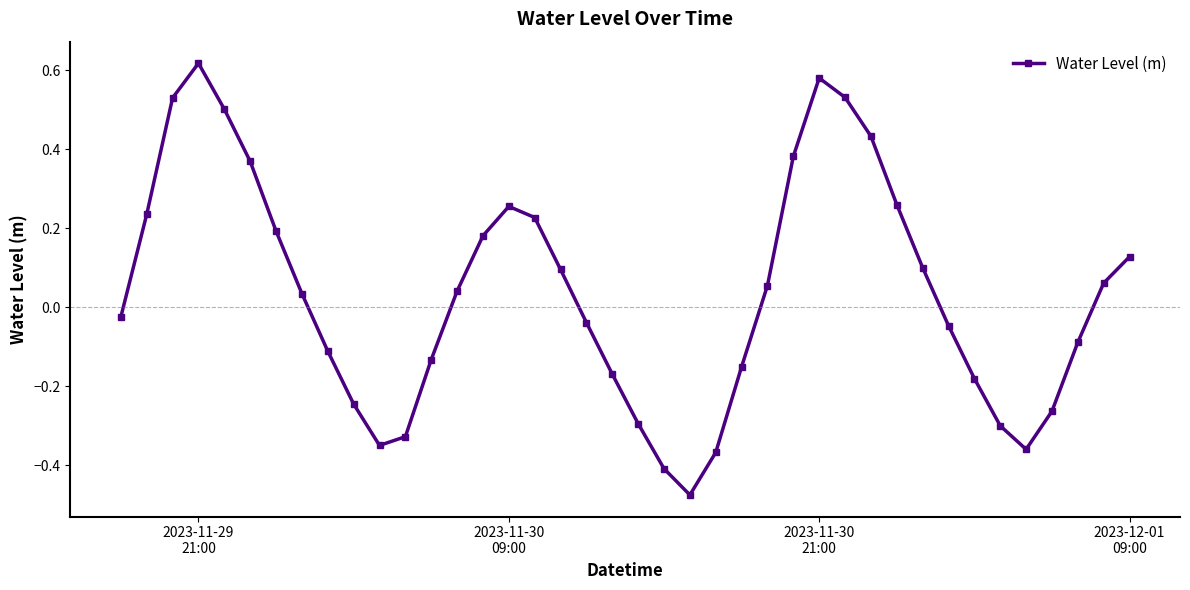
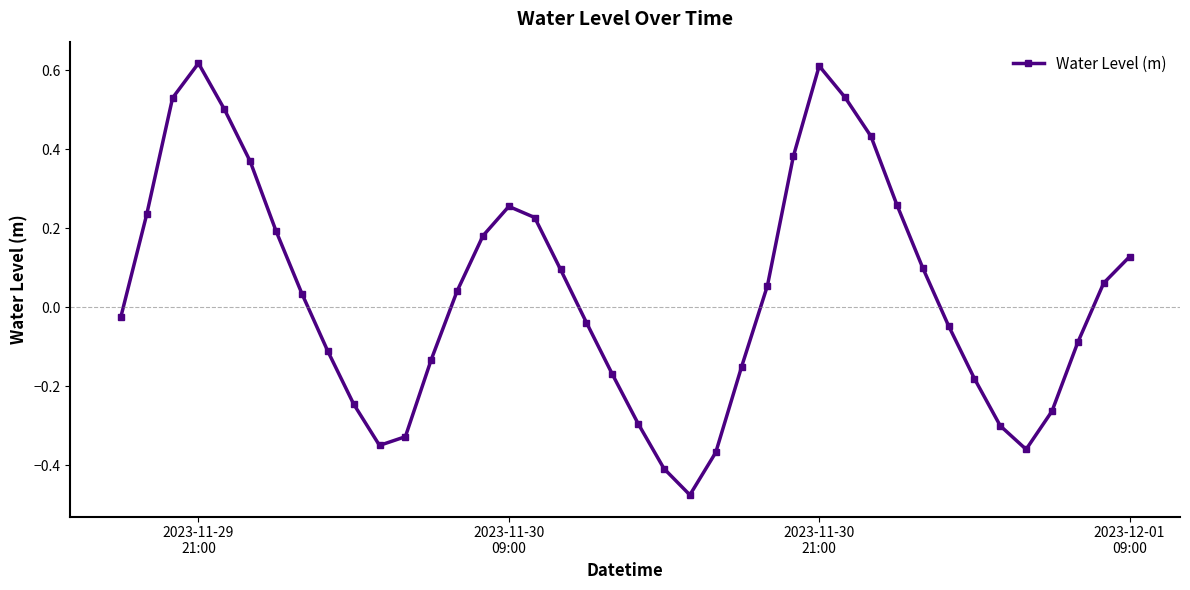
  {
    "2023-11-29 21:00": 0.62,
    "2023-11-30 09:00": 0.26,
-   "2023-11-30 21:00": 0.58,
+   "2023-11-30 21:00": 0.61,
    "2023-12-01 09:00": 0.13
  }
